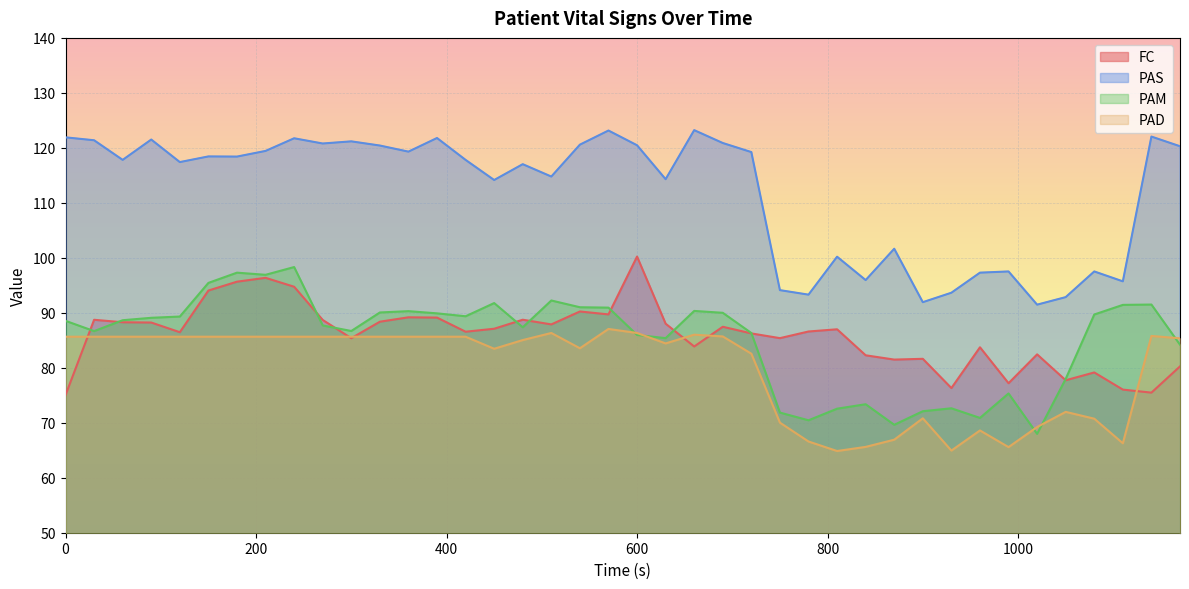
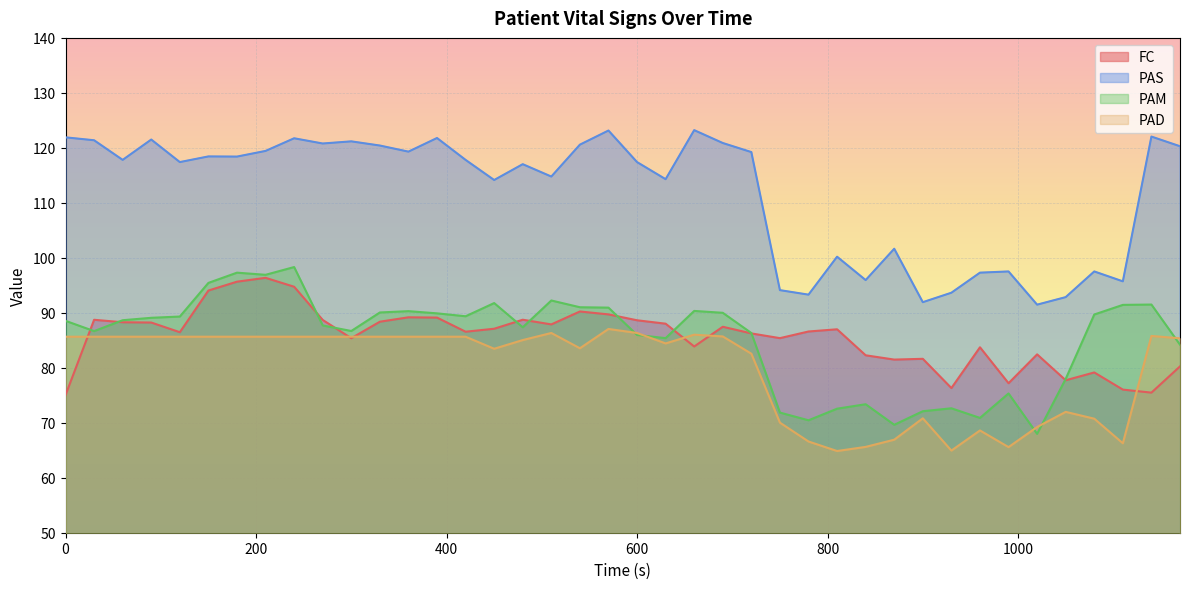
  {
    "FC": {
      "0": 75,
-     "600": 100
+     "600": 89
    },
    "PAS": {
      "0": 122,
-     "600": 120
+     "600": 117
    },
    "PAM": {
      "0": 89
    },
    "PAD": {
      "0": 86
    }
  }
